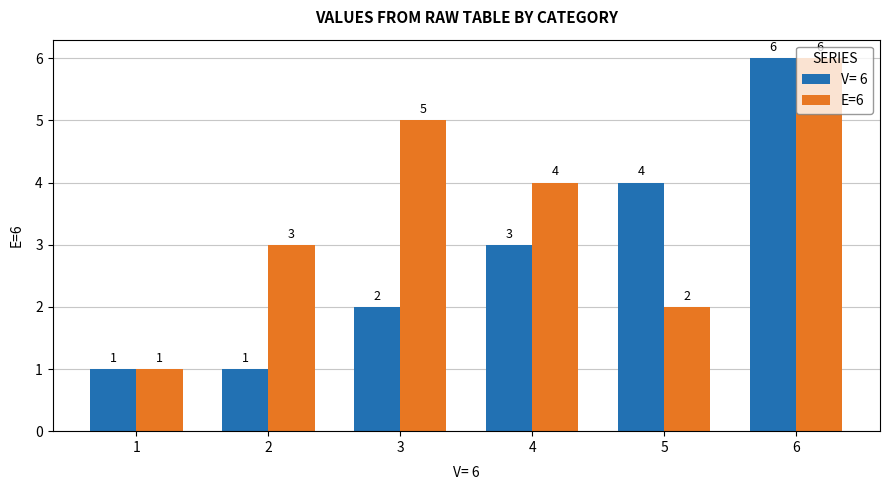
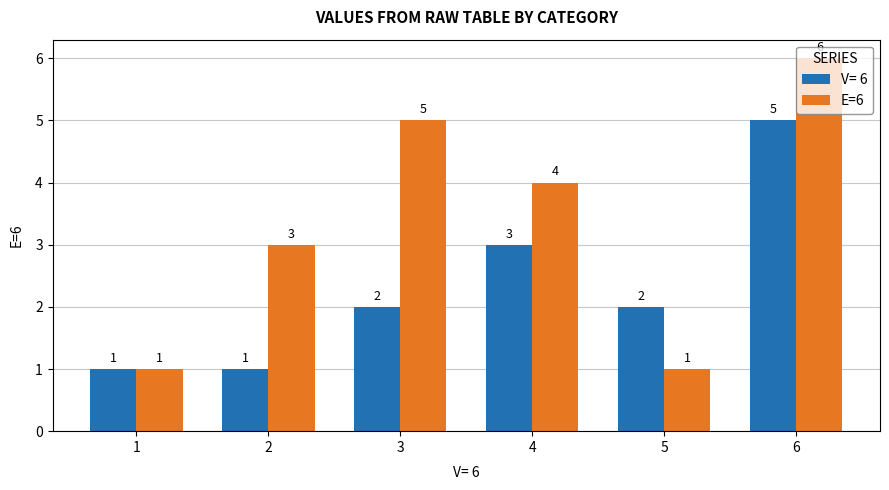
  {
    "V= 6": {
      "1": 1,
      "2": 1,
      "3": 2,
      "4": 3,
-     "5": 4,
-     "6": 6
+     "5": 2,
+     "6": 5
    },
    "E=6": {
      "1": 1,
      "2": 3,
      "3": 5,
      "4": 4,
-     "5": 2
+     "5": 1
    }
  }
